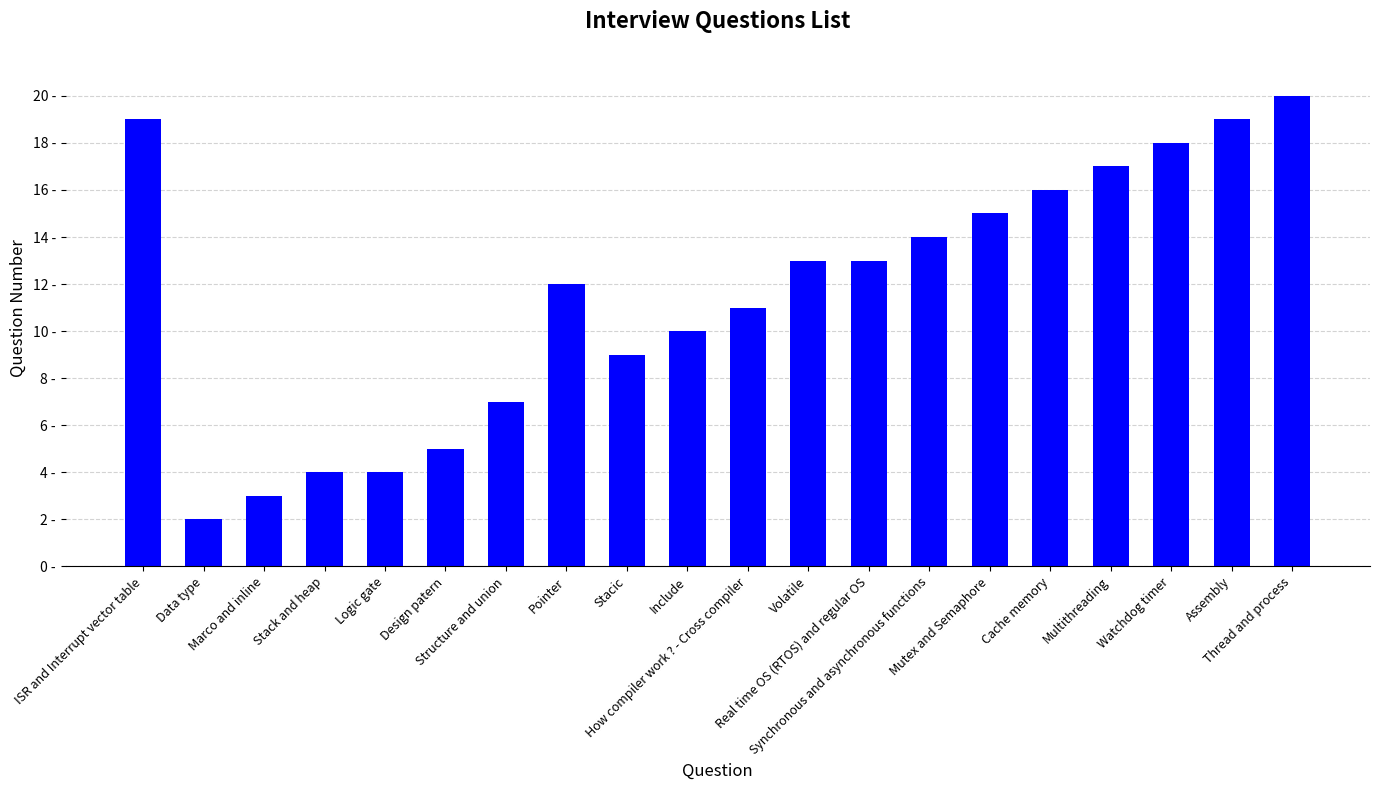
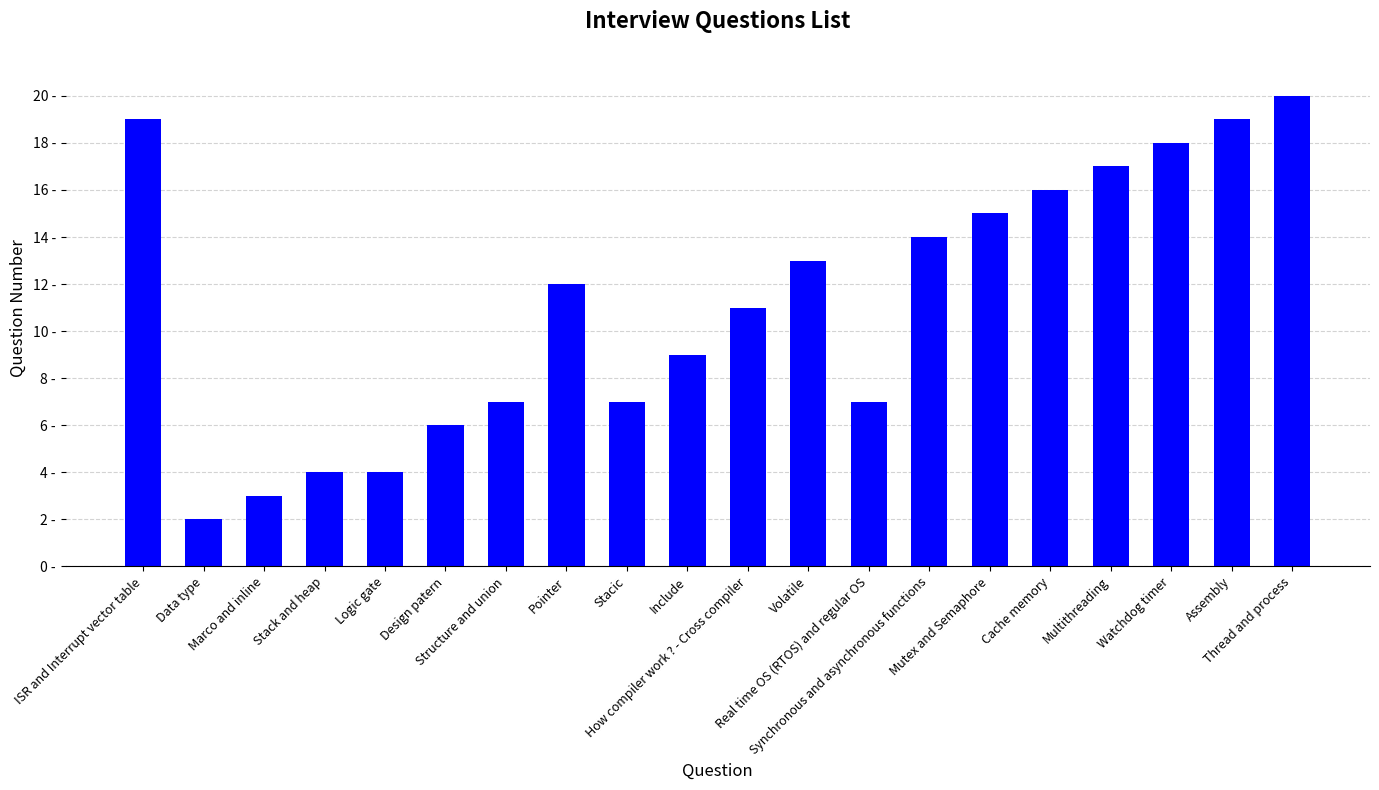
  {
    "ISR and Interrupt vector table": "19 -",
    "Data type": "2 -",
    "Marco and inline": "3 -",
    "Stack and heap": "4 -",
    "Logic gate": "4 -",
-   "Design patern": "5 -",
+   "Design patern": "6 -",
    "Structure and union": "7 -",
    "Pointer": "12 -",
-   "Stacic": "9 -",
-   "Include": "10 -",
+   "Stacic": "7 -",
+   "Include": "9 -",
    "How compiler work ? - Cross compiler": "11 -",
    "Volatile": "13 -",
-   "Real time OS (RTOS) and regular OS": "13 -",
+   "Real time OS (RTOS) and regular OS": "7 -",
    "Synchronous and asynchronous functions": "14 -",
    "Mutex and Semaphore": "15 -",
    "Cache memory": "16 -",
    "Multithreading": "17 -",
    "Watchdog timer": "18 -",
    "Assembly": "19 -",
    "Thread and process": "20 -"
  }
